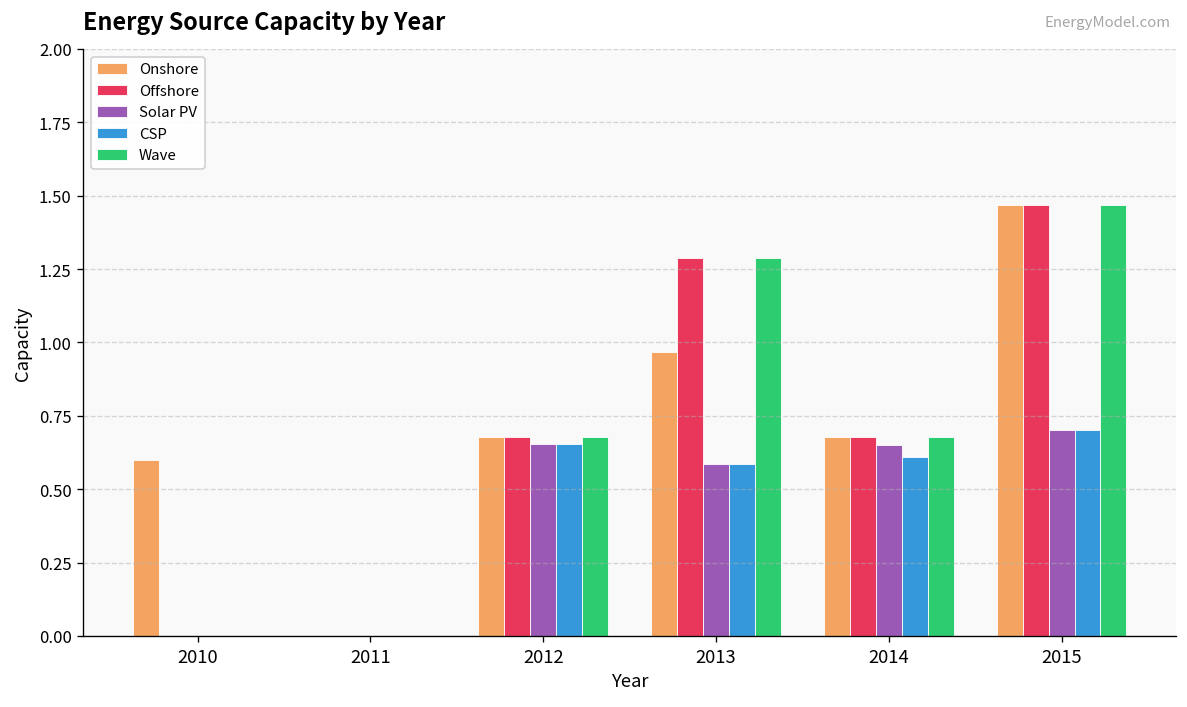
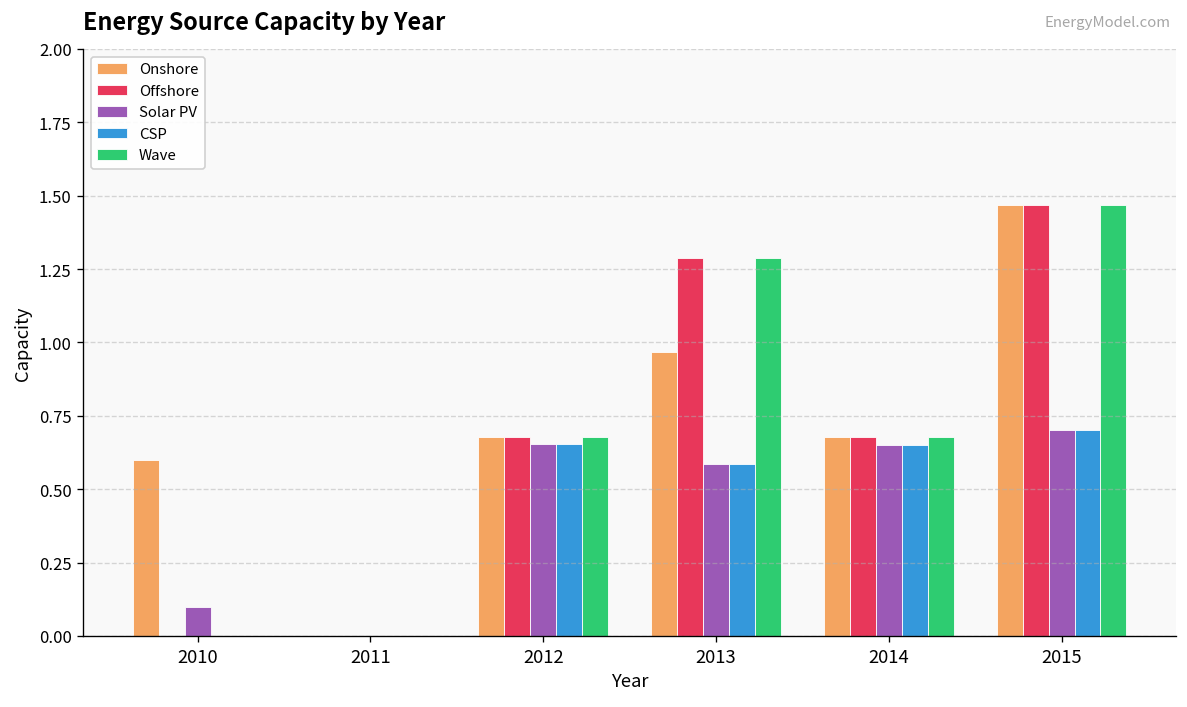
  {
    "Onshore": {
      "2010": 0.60,
      "2011": 0.00,
      "2012": 0.68,
      "2013": 0.97,
      "2014": 0.68,
      "2015": 1.47
    },
    "Offshore": {
      "2010": 0.00,
      "2011": 0.00,
      "2012": 0.68,
      "2013": 1.29,
      "2014": 0.68,
      "2015": 1.47
    },
    "Solar PV": {
-     "2010": 0.0,
+     "2010": 0.1,
      "2011": 0.0,
      "2012": 0.65,
      "2013": 0.59,
      "2014": 0.65,
      "2015": 0.7
    },
    "CSP": {
      "2010": 0.00,
      "2011": 0.00,
      "2012": 0.65,
      "2013": 0.59,
-     "2014": 0.61,
+     "2014": 0.65,
      "2015": 0.70
    },
    "Wave": {
      "2010": 0.00,
      "2011": 0.00,
      "2012": 0.68,
      "2013": 1.29,
      "2014": 0.68,
      "2015": 1.47
    }
  }
